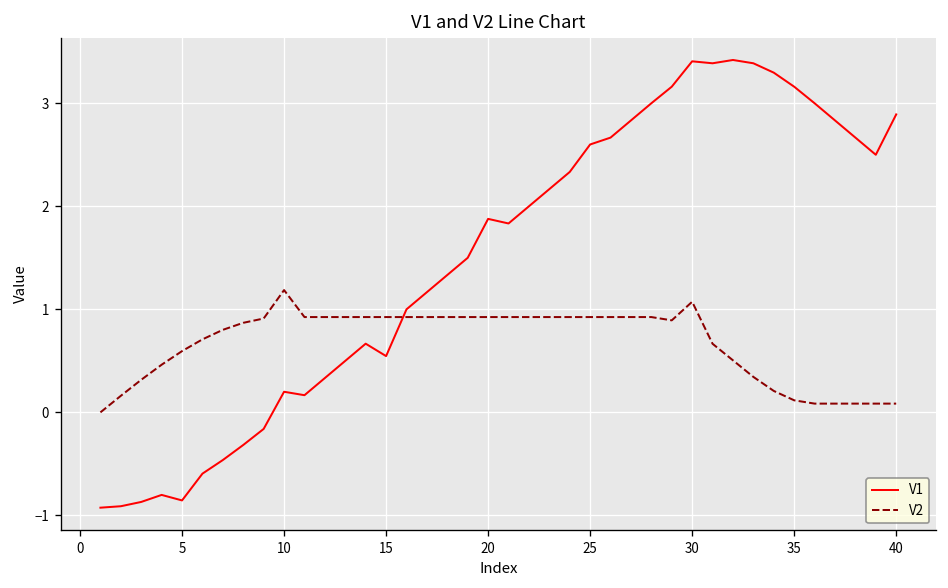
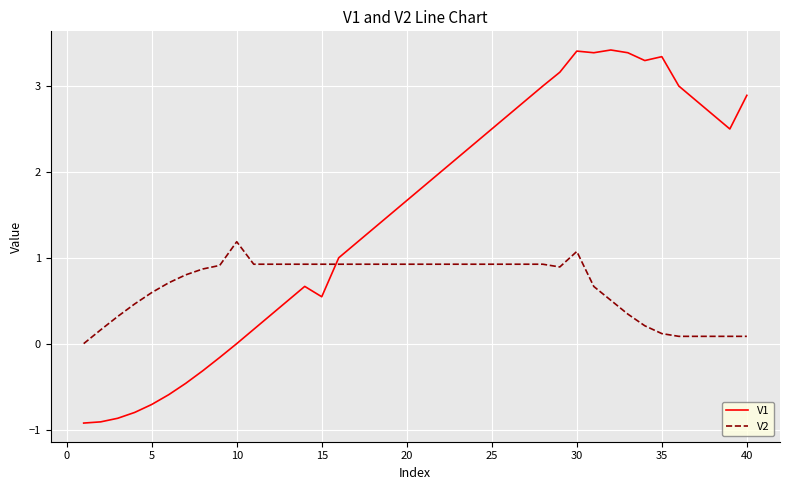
  {
    "V1": {
-     "5": -0.9,
-     "10": 0.2,
+     "5": -0.7,
+     "10": 0.0,
      "15": 0.5,
-     "20": 1.9,
-     "25": 2.6,
+     "20": 1.7,
+     "25": 2.5,
      "30": 3.4,
-     "35": 3.2,
+     "35": 3.3,
      "40": 2.9
    },
    "V2": {
      "5": 0.6,
      "10": 1.2,
      "15": 0.9,
      "20": 0.9,
      "25": 0.9,
      "30": 1.1,
      "35": 0.1,
      "40": 0.1
    }
  }
